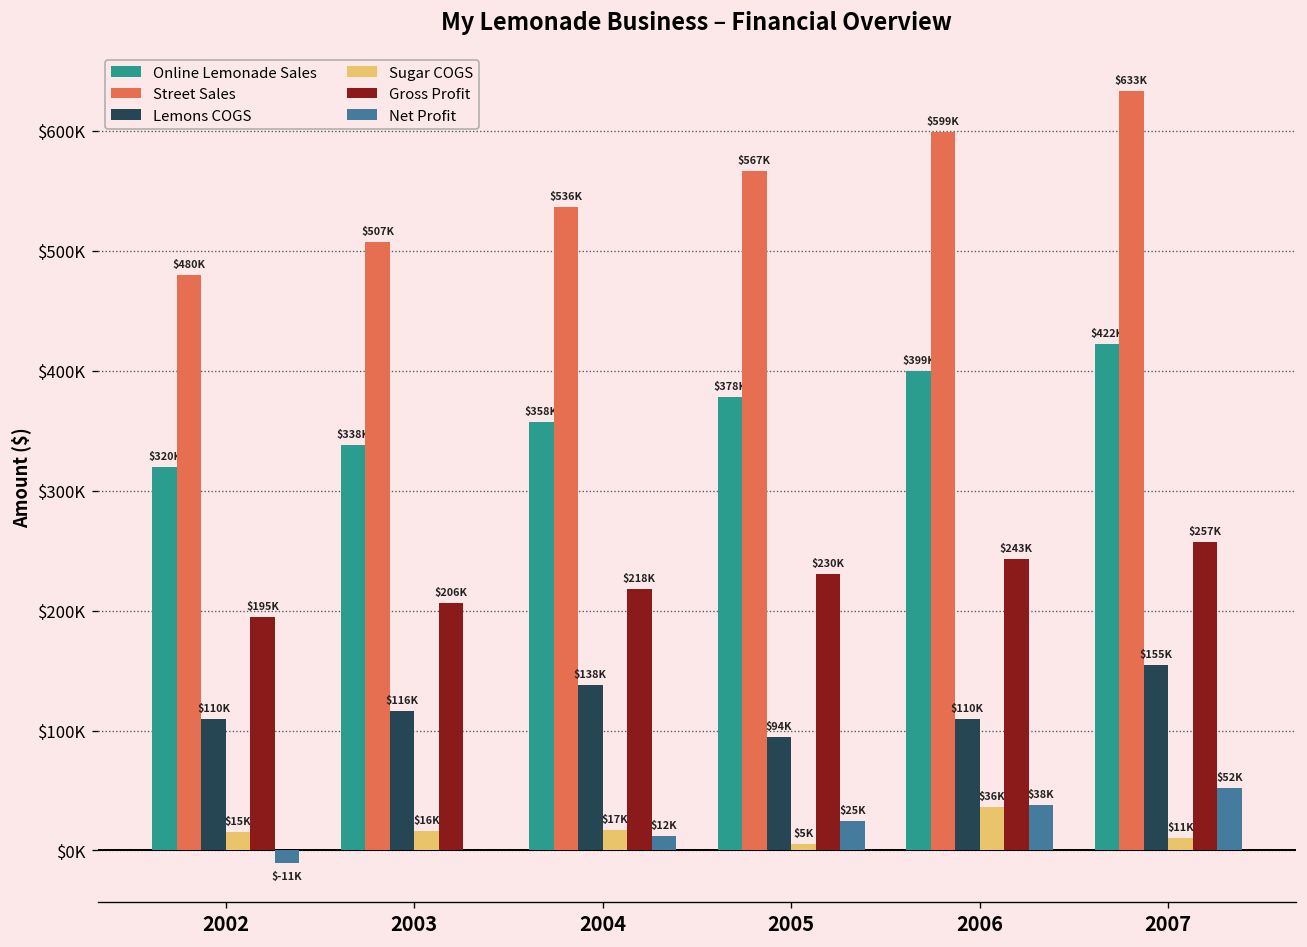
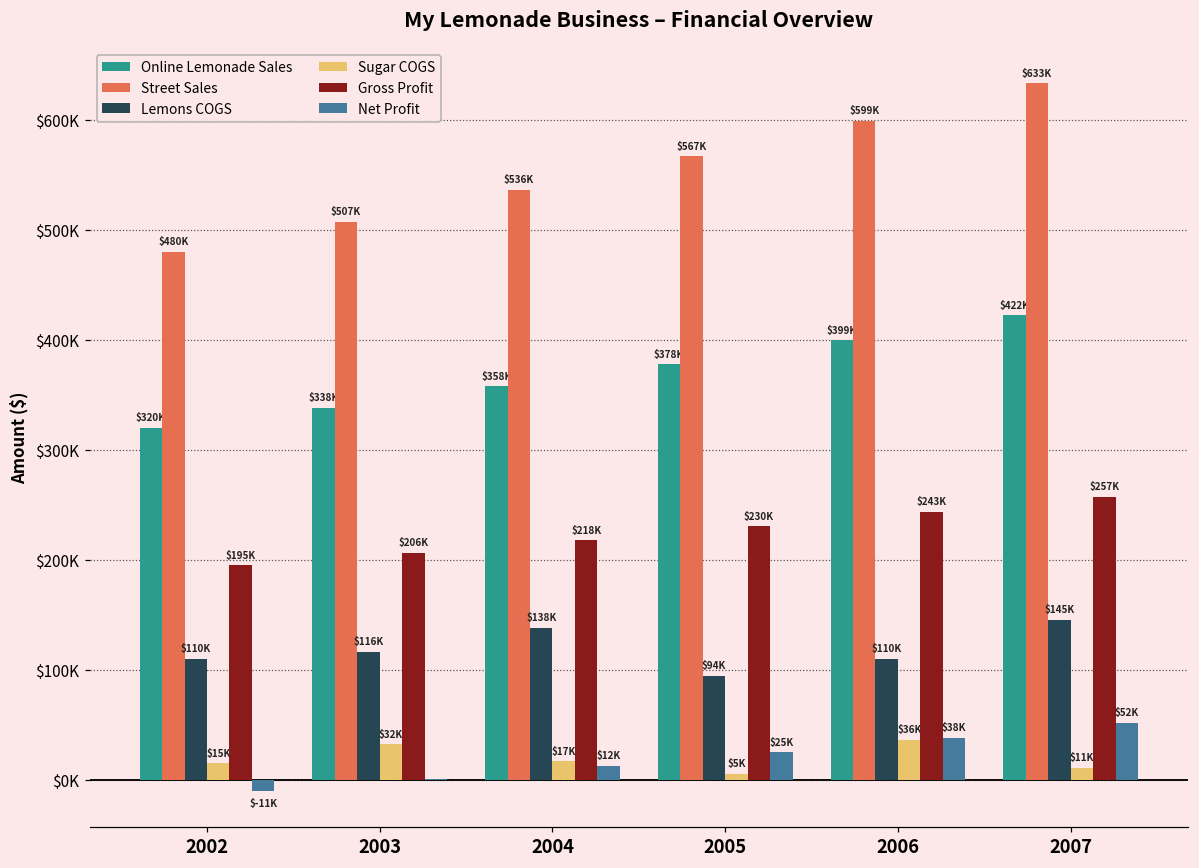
  {
    "Street Sales": {
      "2002": "$480K",
      "2003": "$507K",
      "2004": "$536K",
      "2005": "$567K",
      "2006": "$599K",
      "2007": "$633K"
    },
    "Lemons COGS": {
      "2002": "$110K",
      "2003": "$116K",
      "2004": "$138K",
      "2005": "$94K",
      "2006": "$110K",
-     "2007": "$155K"
+     "2007": "$145K"
    },
    "Sugar COGS": {
      "2002": "$15K",
-     "2003": "$16K",
+     "2003": "$32K",
      "2004": "$17K",
      "2005": "$5K",
      "2006": "$36K",
      "2007": "$11K"
    },
    "Gross Profit": {
      "2002": "$195K",
      "2003": "$206K",
      "2004": "$218K",
      "2005": "$230K",
      "2006": "$243K",
      "2007": "$257K"
    }
  }
